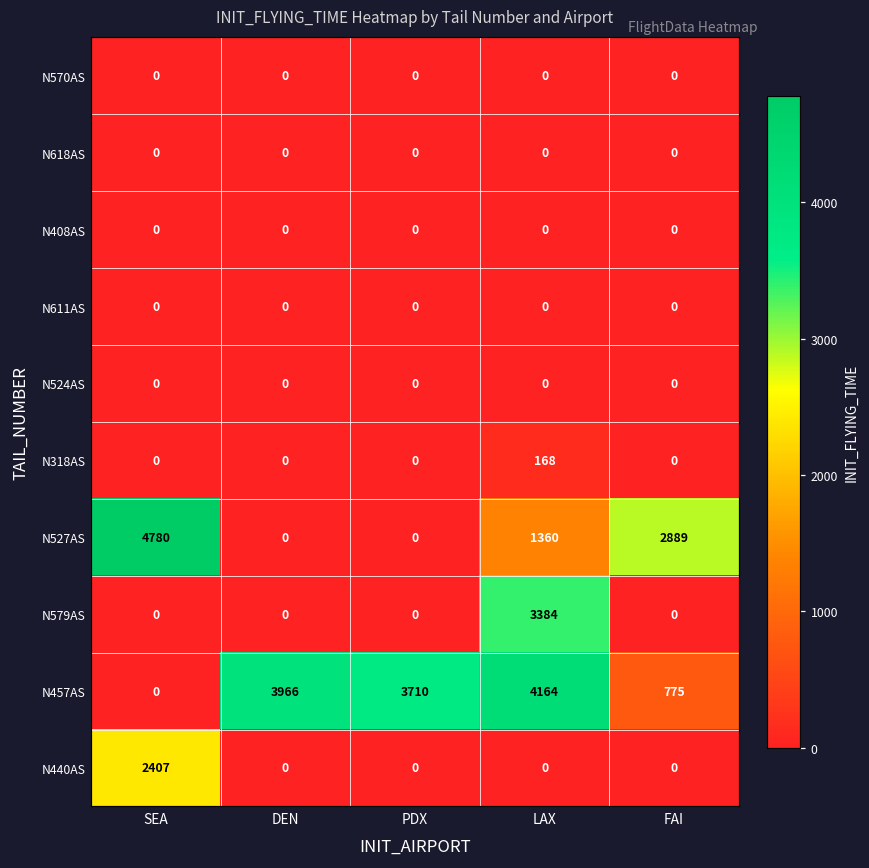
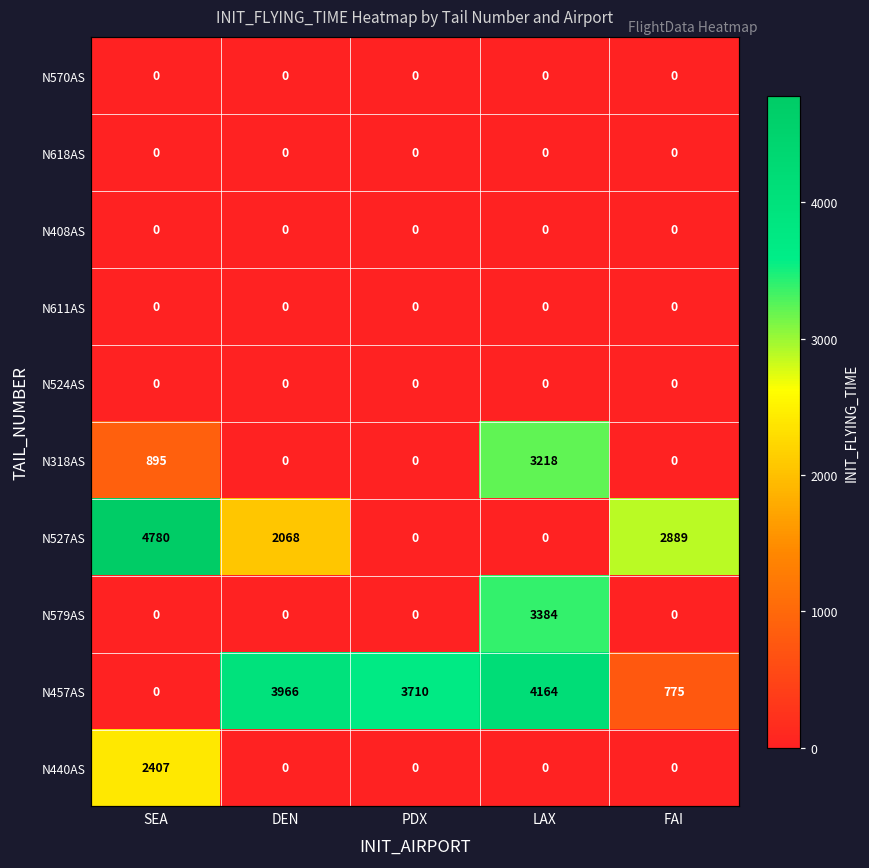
  {
    "N570AS": {
      "SEA": 0,
      "DEN": 0,
      "PDX": 0,
      "LAX": 0,
      "FAI": 0
    },
    "N618AS": {
      "SEA": 0,
      "DEN": 0,
      "PDX": 0,
      "LAX": 0,
      "FAI": 0
    },
    "N408AS": {
      "SEA": 0,
      "DEN": 0,
      "PDX": 0,
      "LAX": 0,
      "FAI": 0
    },
    "N611AS": {
      "SEA": 0,
      "DEN": 0,
      "PDX": 0,
      "LAX": 0,
      "FAI": 0
    },
    "N524AS": {
      "SEA": 0,
      "DEN": 0,
      "PDX": 0,
      "LAX": 0,
      "FAI": 0
    },
    "N318AS": {
-     "SEA": 0,
+     "SEA": 895,
      "DEN": 0,
      "PDX": 0,
-     "LAX": 168,
+     "LAX": 3218,
      "FAI": 0
    },
    "N527AS": {
      "SEA": 4780,
-     "DEN": 0,
+     "DEN": 2068,
      "PDX": 0,
-     "LAX": 1360,
+     "LAX": 0,
      "FAI": 2889
    },
    "N579AS": {
      "SEA": 0,
      "DEN": 0,
      "PDX": 0,
      "LAX": 3384,
      "FAI": 0
    },
    "N457AS": {
      "SEA": 0,
      "DEN": 3966,
      "PDX": 3710,
      "LAX": 4164,
      "FAI": 775
    },
    "N440AS": {
      "SEA": 2407,
      "DEN": 0,
      "PDX": 0,
      "LAX": 0,
      "FAI": 0
    }
  }
